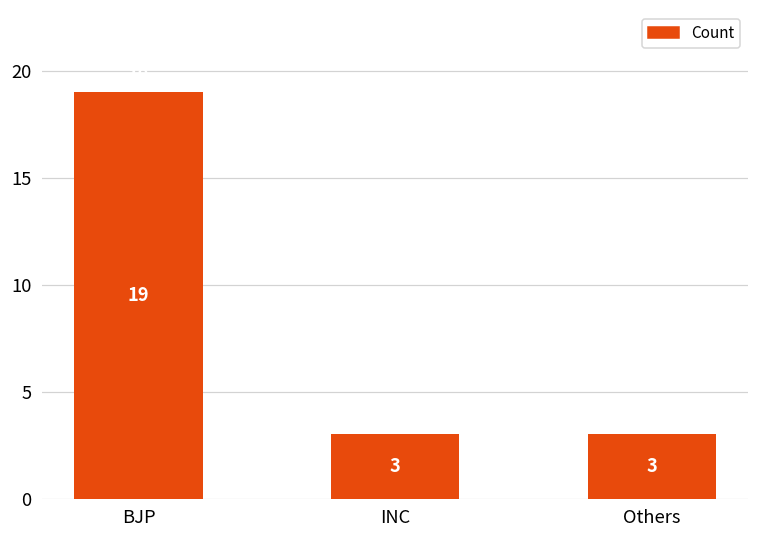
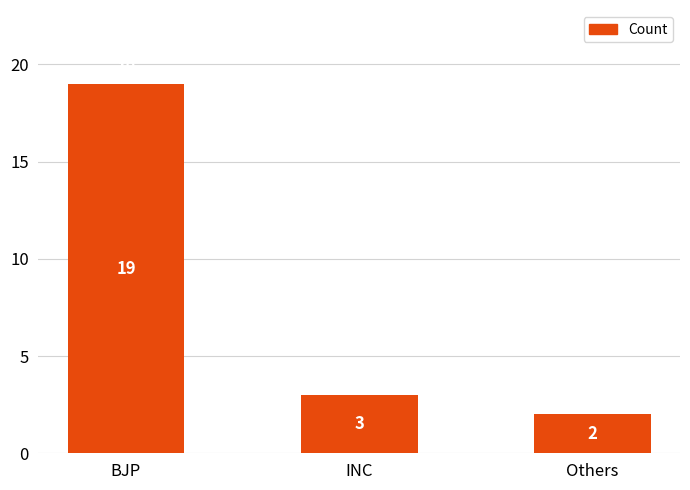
  {
    "BJP": 19,
    "INC": 3,
-   "Others": 3
+   "Others": 2
  }
